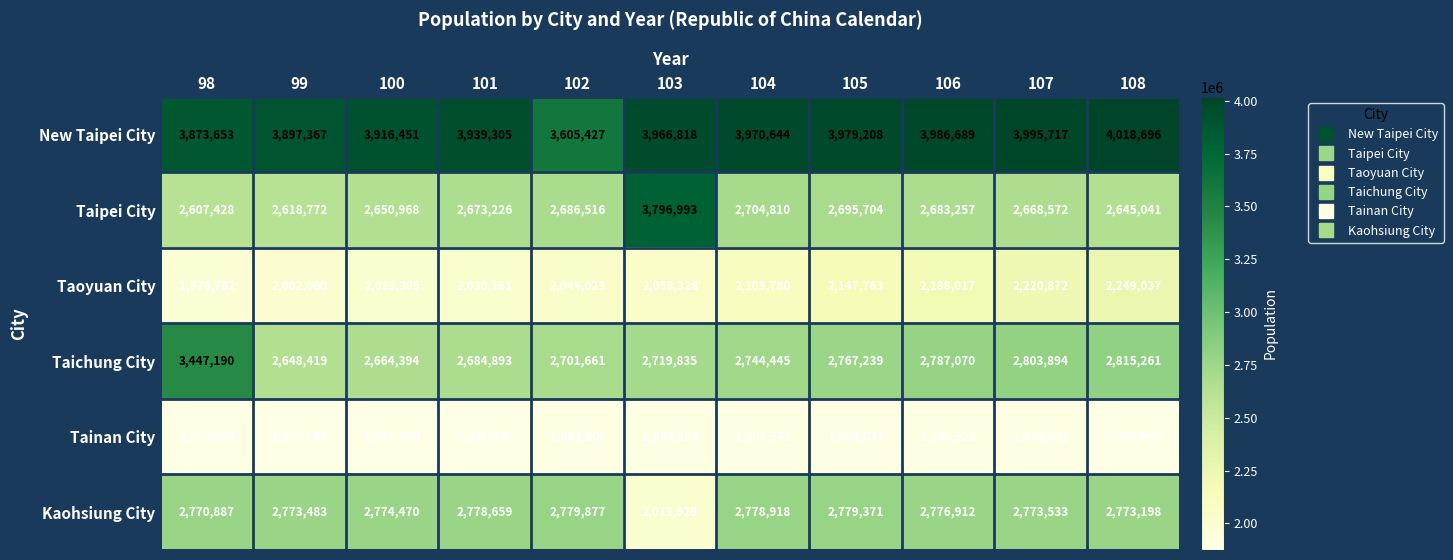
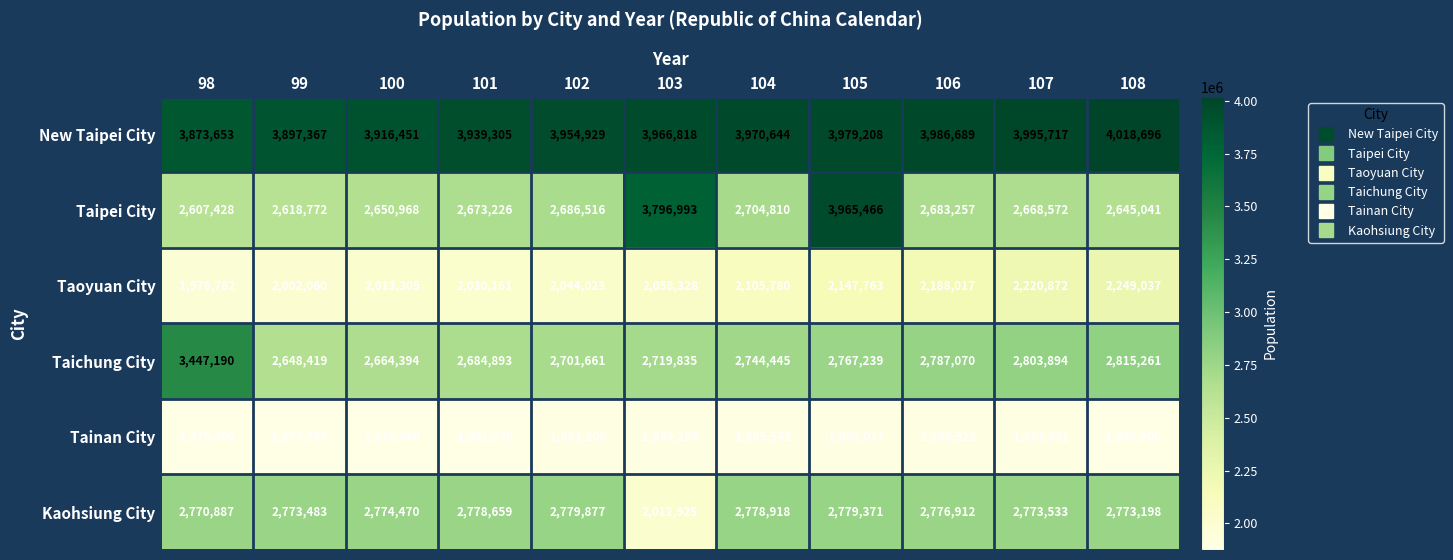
  {
    "New Taipei City": {
      "98": "3,873,653",
      "99": "3,897,367",
      "100": "3,916,451",
      "101": "3,939,305",
-     "102": "3,605,427",
+     "102": "3,954,929",
      "103": "3,966,818",
      "104": "3,970,644",
      "105": "3,979,208",
      "106": "3,986,689",
      "107": "3,995,717",
      "108": "4,018,696"
    },
    "Taipei City": {
      "98": "2,607,428",
      "99": "2,618,772",
      "100": "2,650,968",
      "101": "2,673,226",
      "102": "2,686,516",
      "103": "3,796,993",
      "104": "2,704,810",
-     "105": "2,695,704",
+     "105": "3,965,466",
      "106": "2,683,257",
      "107": "2,668,572",
      "108": "2,645,041"
    },
    "Taoyuan City": {
      "100": "2,013,305",
      "101": "2,030,161",
      "102": "2,044,023",
      "103": "2,058,328",
      "104": "2,105,780",
      "105": "2,147,763",
      "106": "2,188,017",
      "107": "2,220,872",
      "108": "2,249,037"
    },
    "Taichung City": {
      "98": "3,447,190",
      "99": "2,648,419",
      "100": "2,664,394",
      "101": "2,684,893",
      "102": "2,701,661",
      "103": "2,719,835",
      "104": "2,744,445",
      "105": "2,767,239",
      "106": "2,787,070",
      "107": "2,803,894",
      "108": "2,815,261"
    },
    "Kaohsiung City": {
      "98": "2,770,887",
      "99": "2,773,483",
      "100": "2,774,470",
      "101": "2,778,659",
      "102": "2,779,877",
      "103": "2,012,925",
      "104": "2,778,918",
      "105": "2,779,371",
      "106": "2,776,912",
      "107": "2,773,533",
      "108": "2,773,198"
    }
  }
